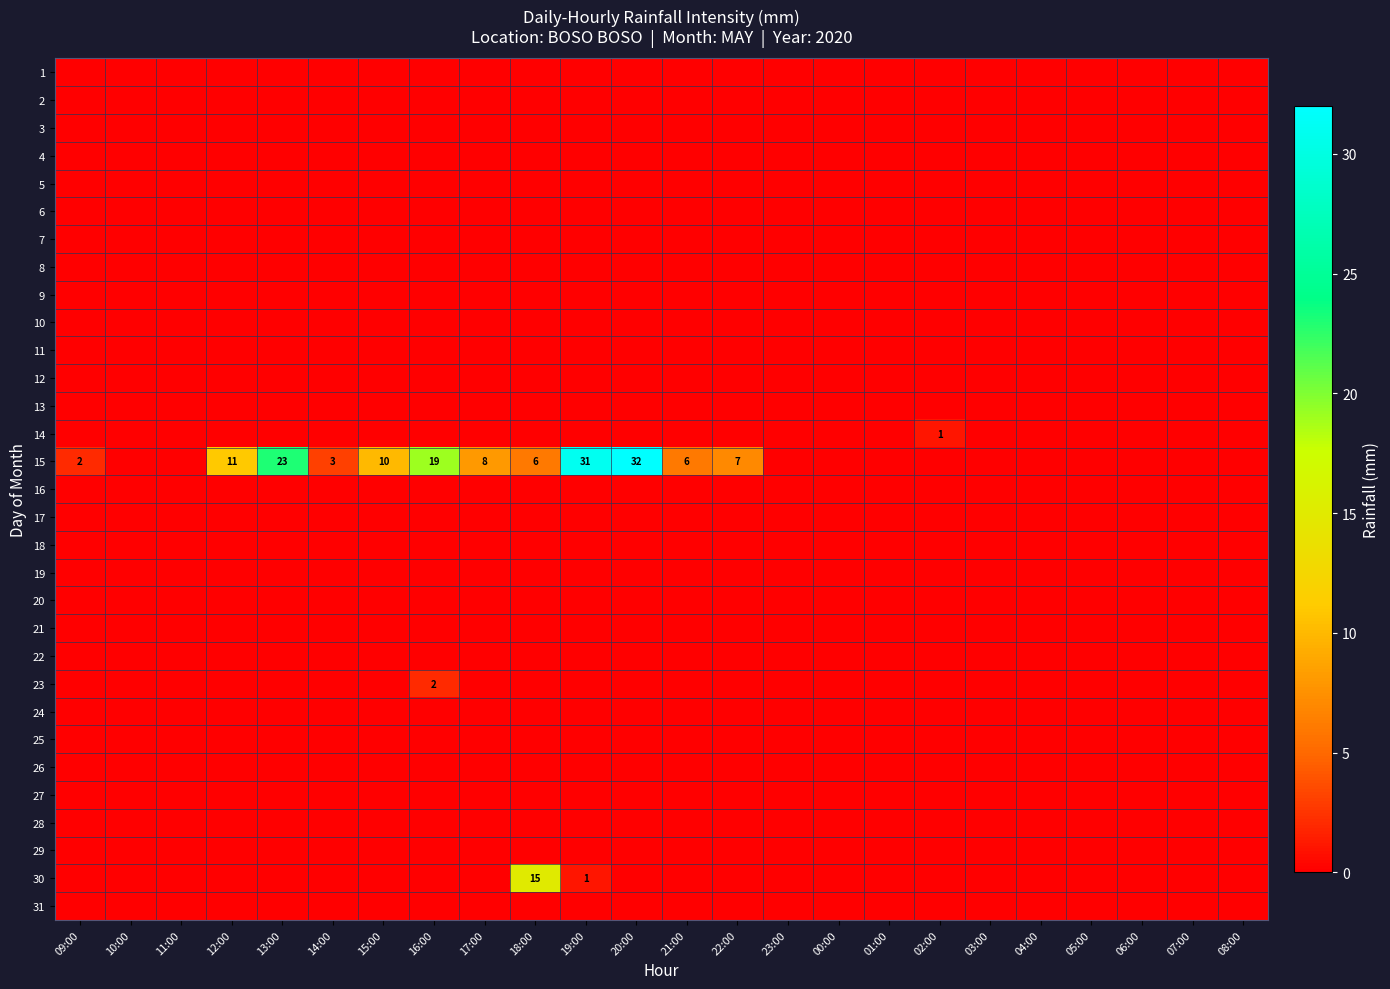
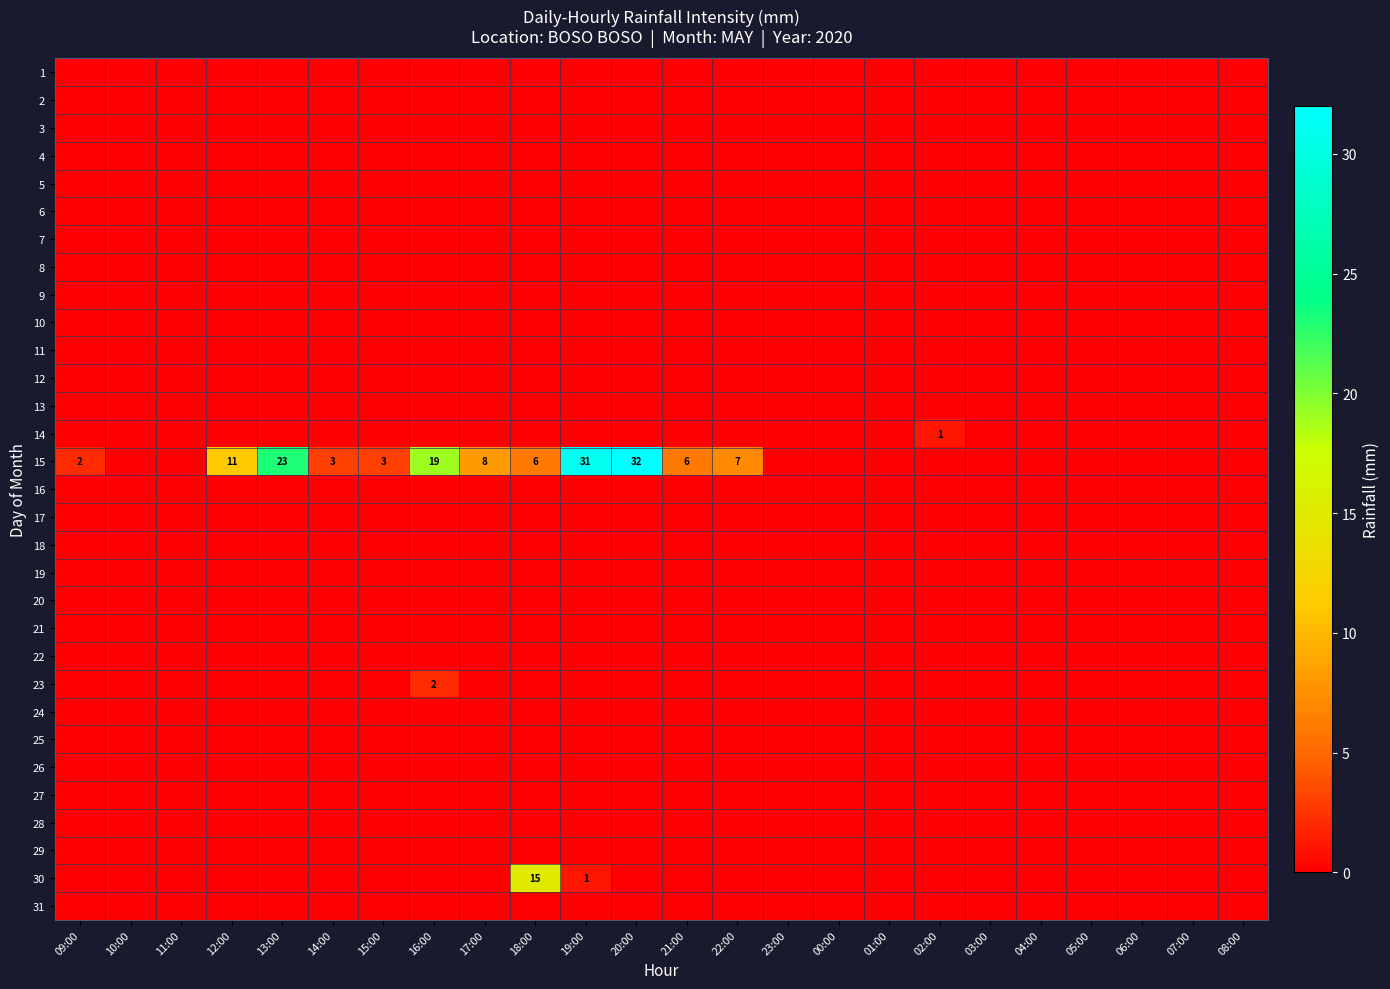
  {
    "14": {
      "02:00": 1
    },
    "15": {
      "09:00": 2,
      "12:00": 11,
      "13:00": 23,
      "14:00": 3,
-     "15:00": 10,
+     "15:00": 3,
      "16:00": 19,
      "17:00": 8,
      "18:00": 6,
      "19:00": 31,
      "20:00": 32,
      "21:00": 6,
      "22:00": 7
    },
    "23": {
      "16:00": 2
    },
    "30": {
      "18:00": 15,
      "19:00": 1
    }
  }
